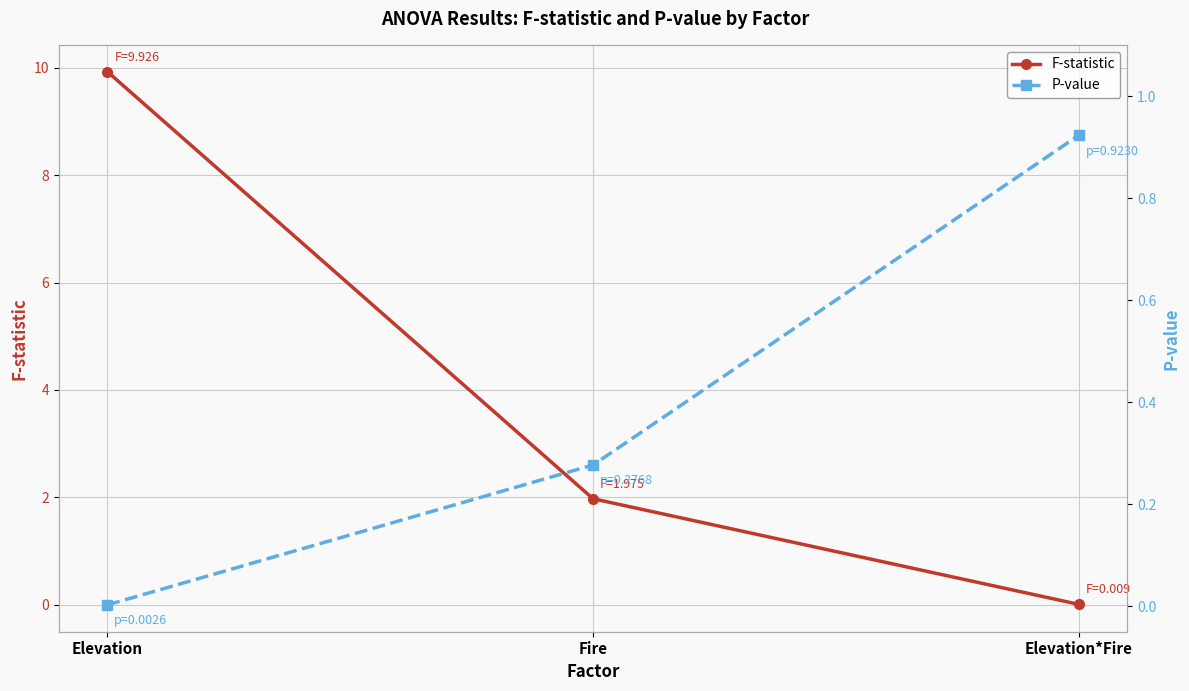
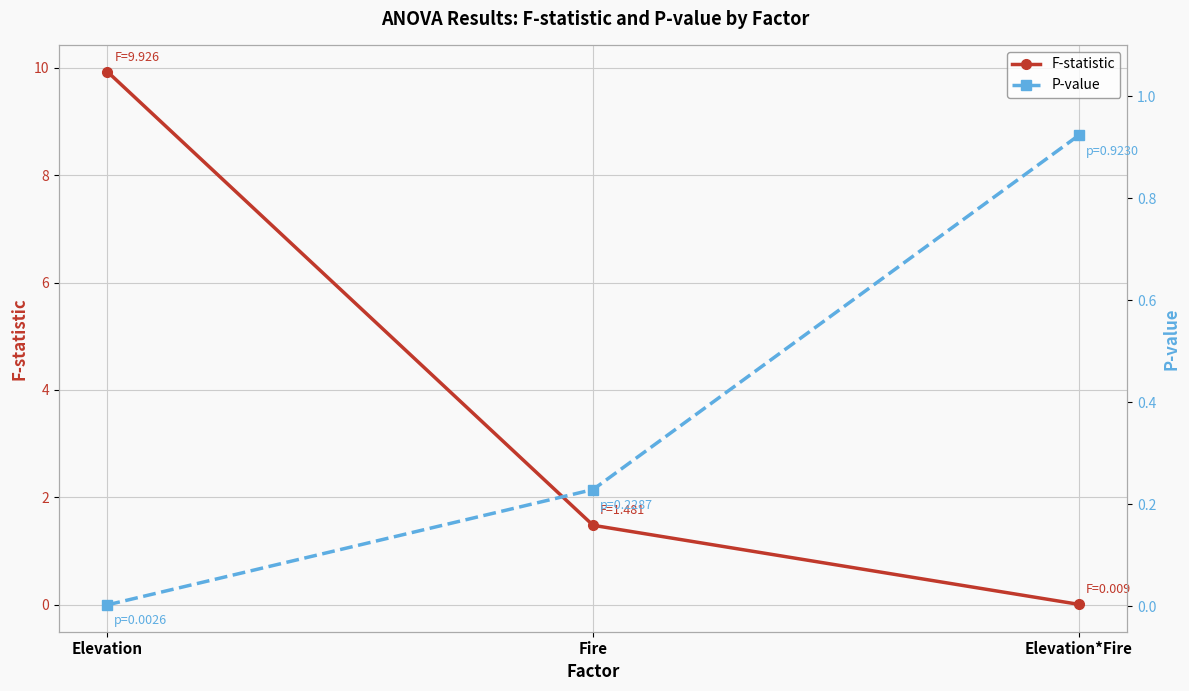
  {
    "F-statistic": {
      "Elevation": 9.926,
-     "Fire": 1.975,
+     "Fire": 1.481,
      "Elevation*Fire": 0.009
    },
    "P-value": {
      "Elevation": 0.0026,
-     "Fire": 0.2768,
+     "Fire": 0.2287,
      "Elevation*Fire": 0.9230
    }
  }
